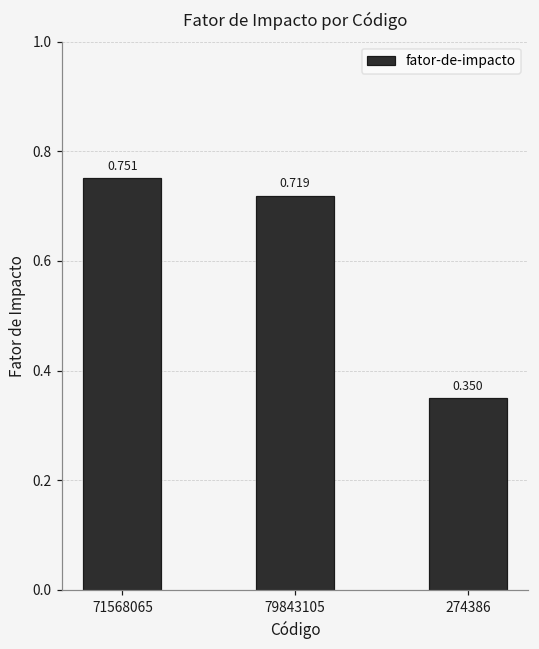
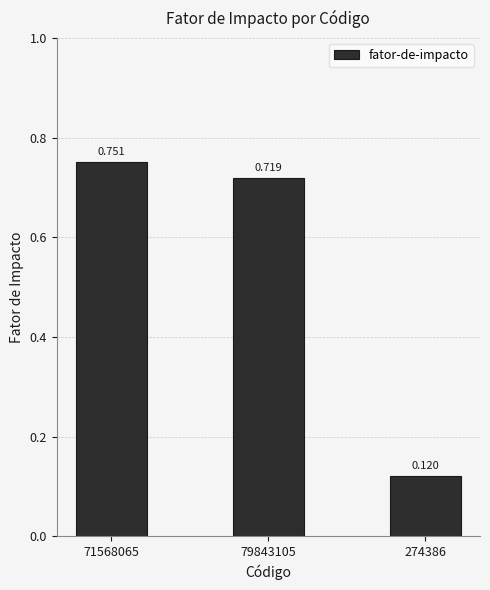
  {
    "71568065": 0.751,
    "79843105": 0.719,
-   "274386": 0.350
+   "274386": 0.120
  }
